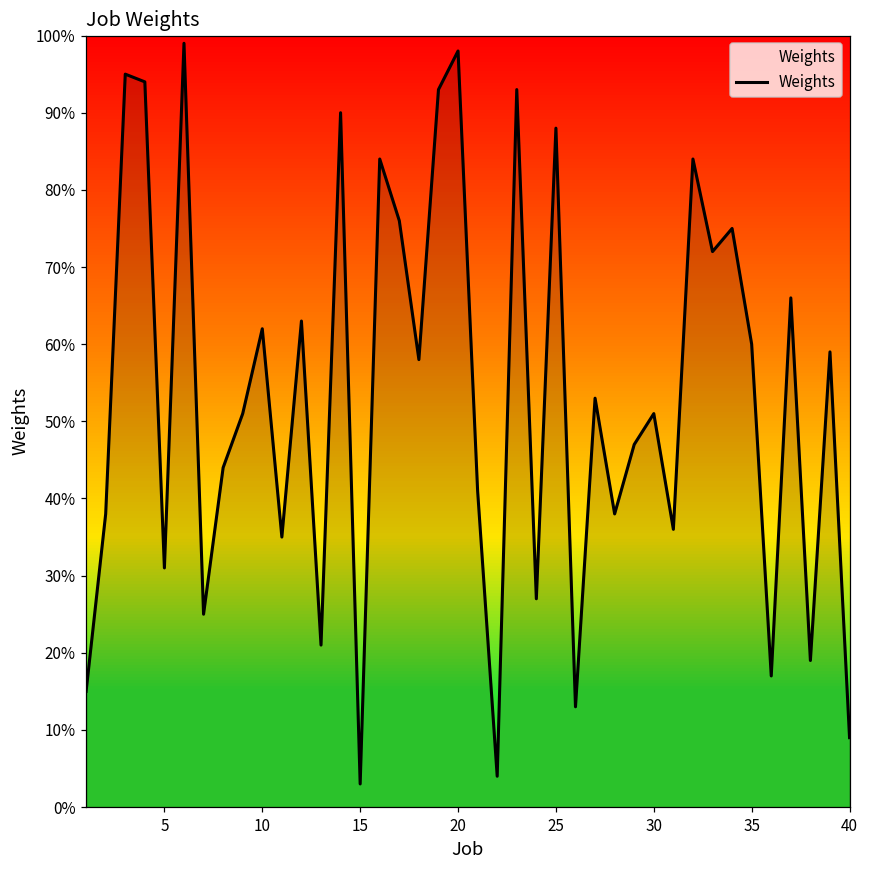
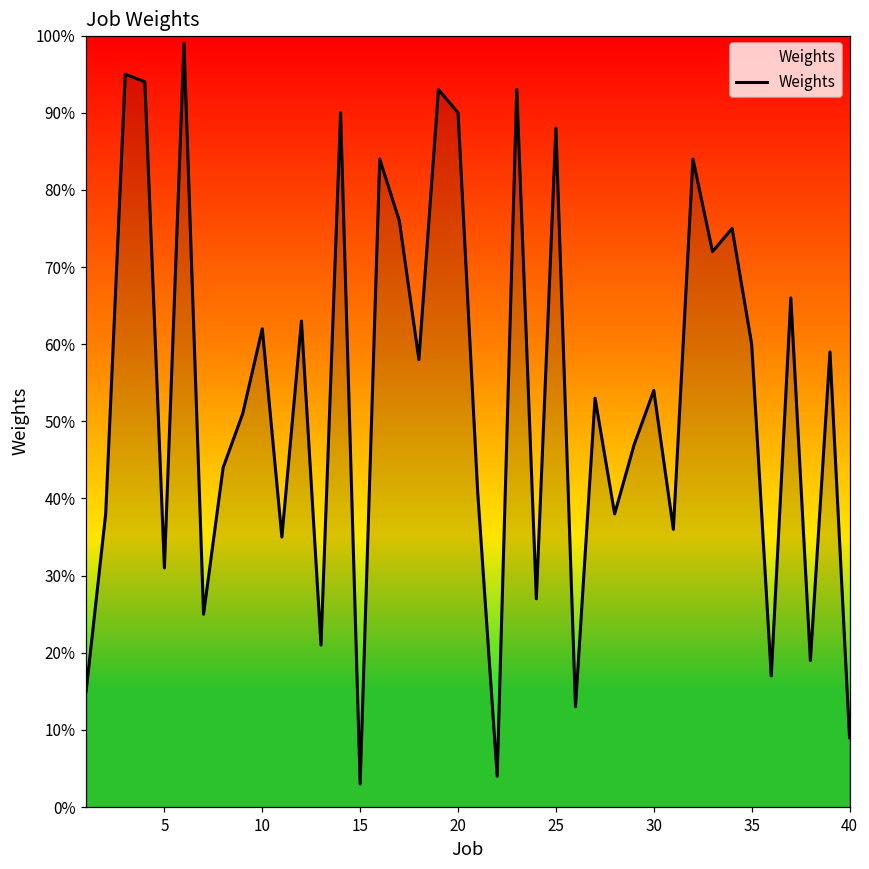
  {
    "5": "31%",
    "10": "62%",
    "15": "3%",
-   "20": "98%",
+   "20": "90%",
    "25": "88%",
-   "30": "51%",
+   "30": "54%",
    "35": "60%",
    "40": "9%"
  }
